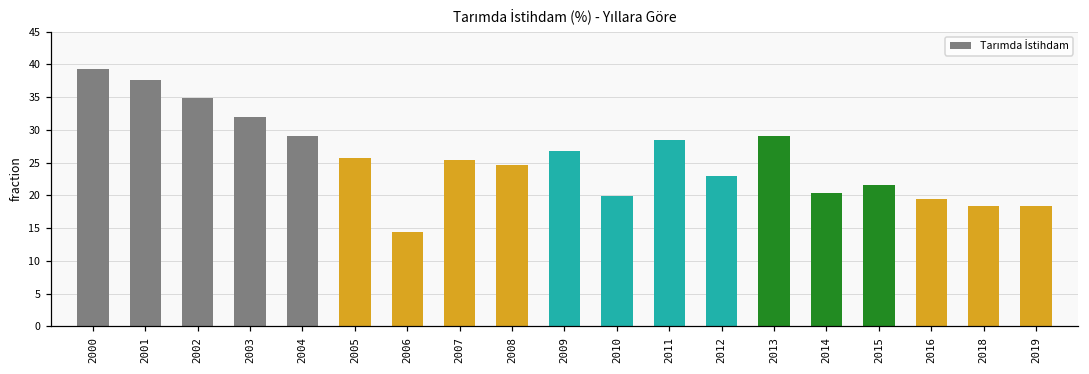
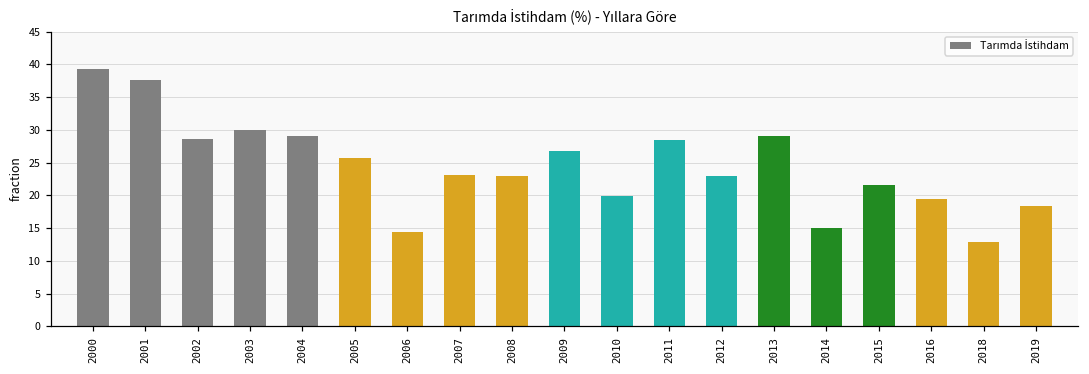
  {
    "2000": 39,
    "2001": 38,
-   "2002": 35,
-   "2003": 32,
+   "2002": 29,
+   "2003": 30,
    "2004": 29,
    "2005": 26,
    "2006": 14,
-   "2007": 25,
-   "2008": 25,
+   "2007": 23,
+   "2008": 23,
    "2009": 27,
    "2010": 20,
    "2011": 28,
    "2012": 23,
    "2013": 29,
-   "2014": 20,
+   "2014": 15,
    "2015": 22,
    "2016": 19,
-   "2018": 18,
+   "2018": 13,
    "2019": 18
  }
